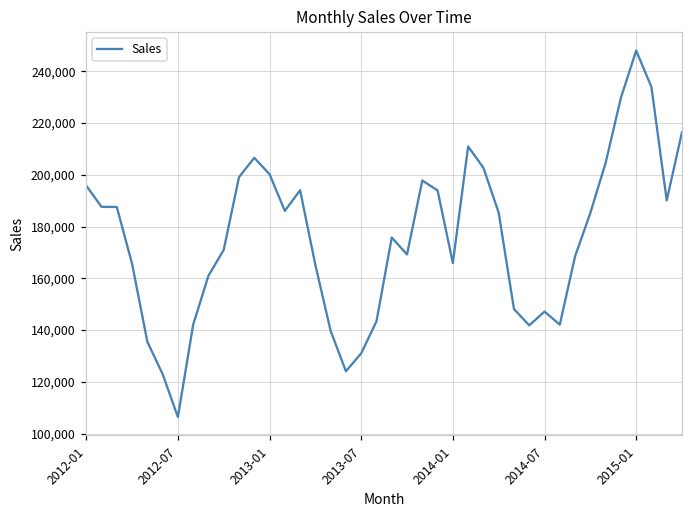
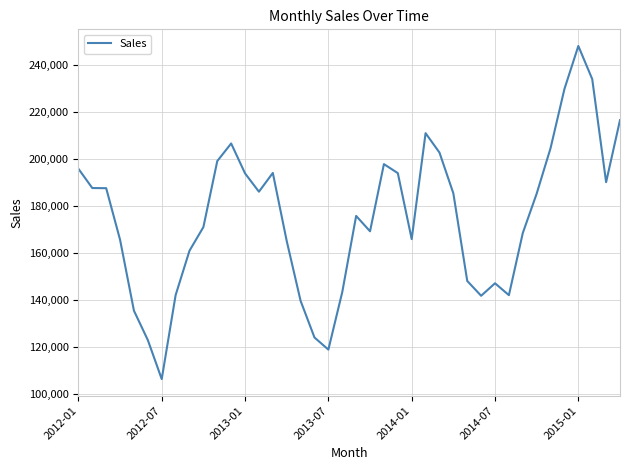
  {
    "2012-01": "196,000",
    "2012-07": "106,000",
-   "2013-01": "200,000",
-   "2013-07": "131,000",
+   "2013-01": "194,000",
+   "2013-07": "119,000",
    "2014-01": "166,000",
    "2014-07": "147,000",
    "2015-01": "248,000"
  }
